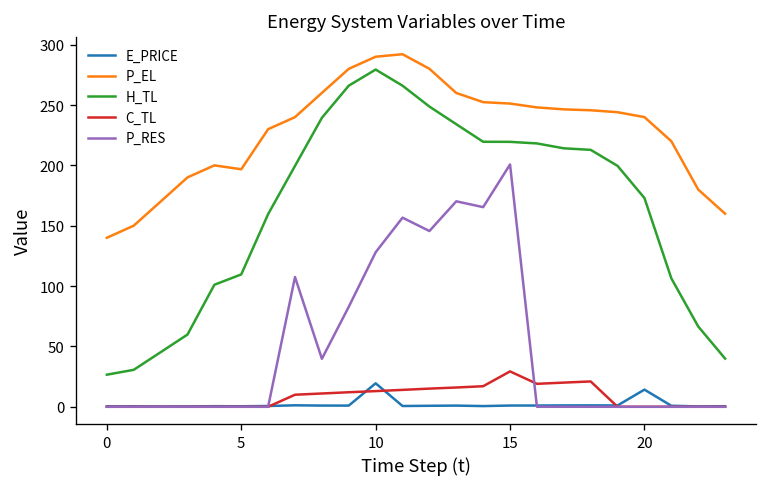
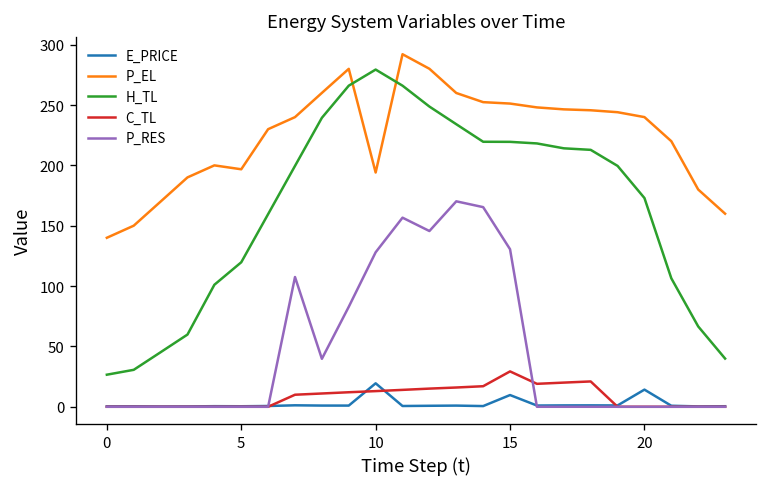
  {
    "E_PRICE": {
      "10": 19,
-     "15": 1,
+     "15": 10,
      "20": 14
    },
    "P_EL": {
      "0": 140,
      "5": 197,
-     "10": 290,
+     "10": 194,
      "15": 251,
      "20": 240
    },
    "H_TL": {
      "0": 27,
-     "5": 110,
+     "5": 120,
      "10": 279,
      "15": 219,
      "20": 173
    },
    "C_TL": {
      "10": 13,
      "15": 29
    },
    "P_RES": {
      "10": 128,
-     "15": 201
+     "15": 131
    }
  }
